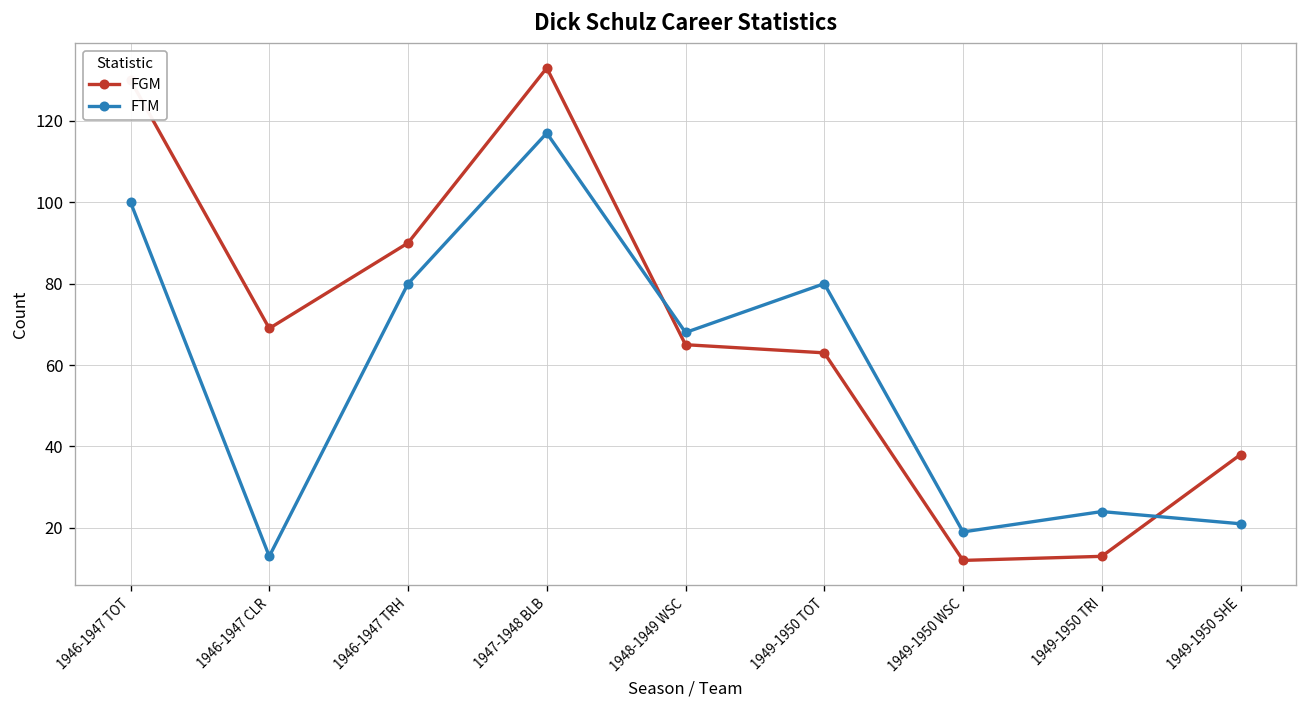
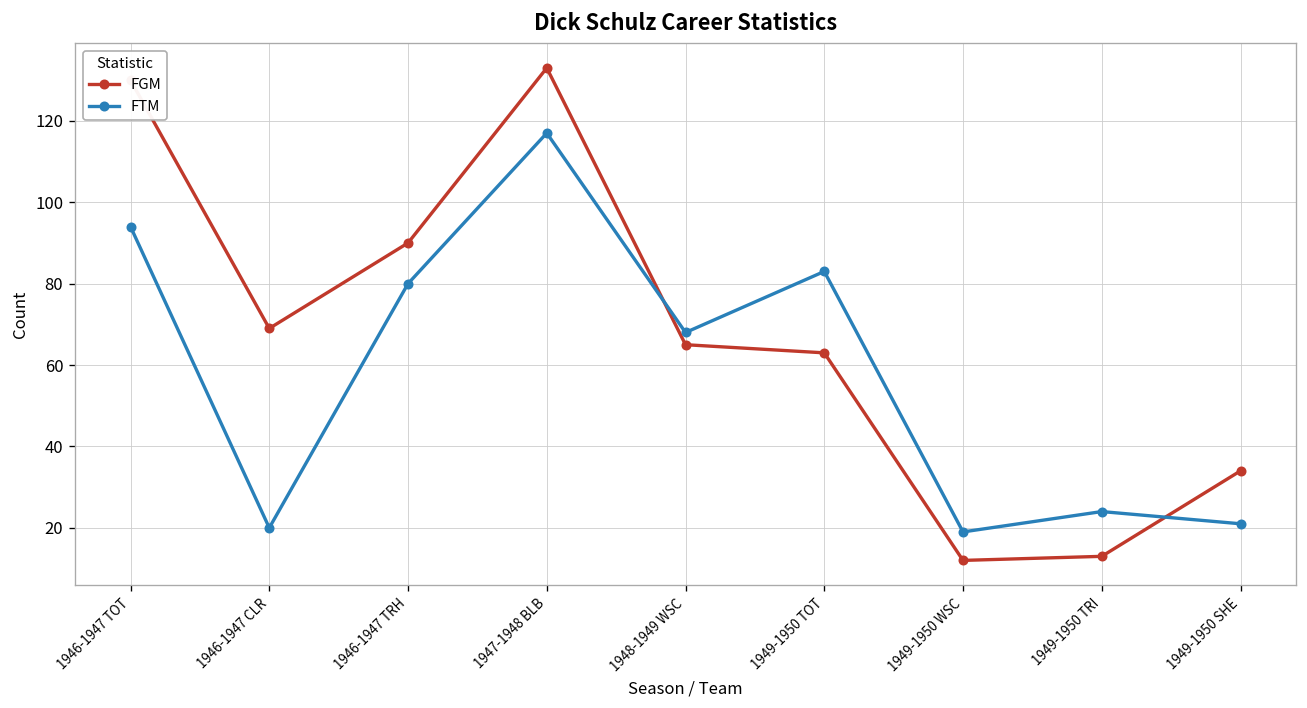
  {
    "FGM": {
      "1946-1947 CLR": 69,
      "1946-1947 TRH": 90,
      "1947-1948 BLB": 133,
      "1948-1949 WSC": 65,
      "1949-1950 TOT": 63,
      "1949-1950 WSC": 12,
      "1949-1950 TRI": 13,
-     "1949-1950 SHE": 38
+     "1949-1950 SHE": 34
    },
    "FTM": {
-     "1946-1947 TOT": 100,
-     "1946-1947 CLR": 13,
+     "1946-1947 TOT": 94,
+     "1946-1947 CLR": 20,
      "1946-1947 TRH": 80,
      "1947-1948 BLB": 117,
      "1948-1949 WSC": 68,
-     "1949-1950 TOT": 80,
+     "1949-1950 TOT": 83,
      "1949-1950 WSC": 19,
      "1949-1950 TRI": 24,
      "1949-1950 SHE": 21
    }
  }
